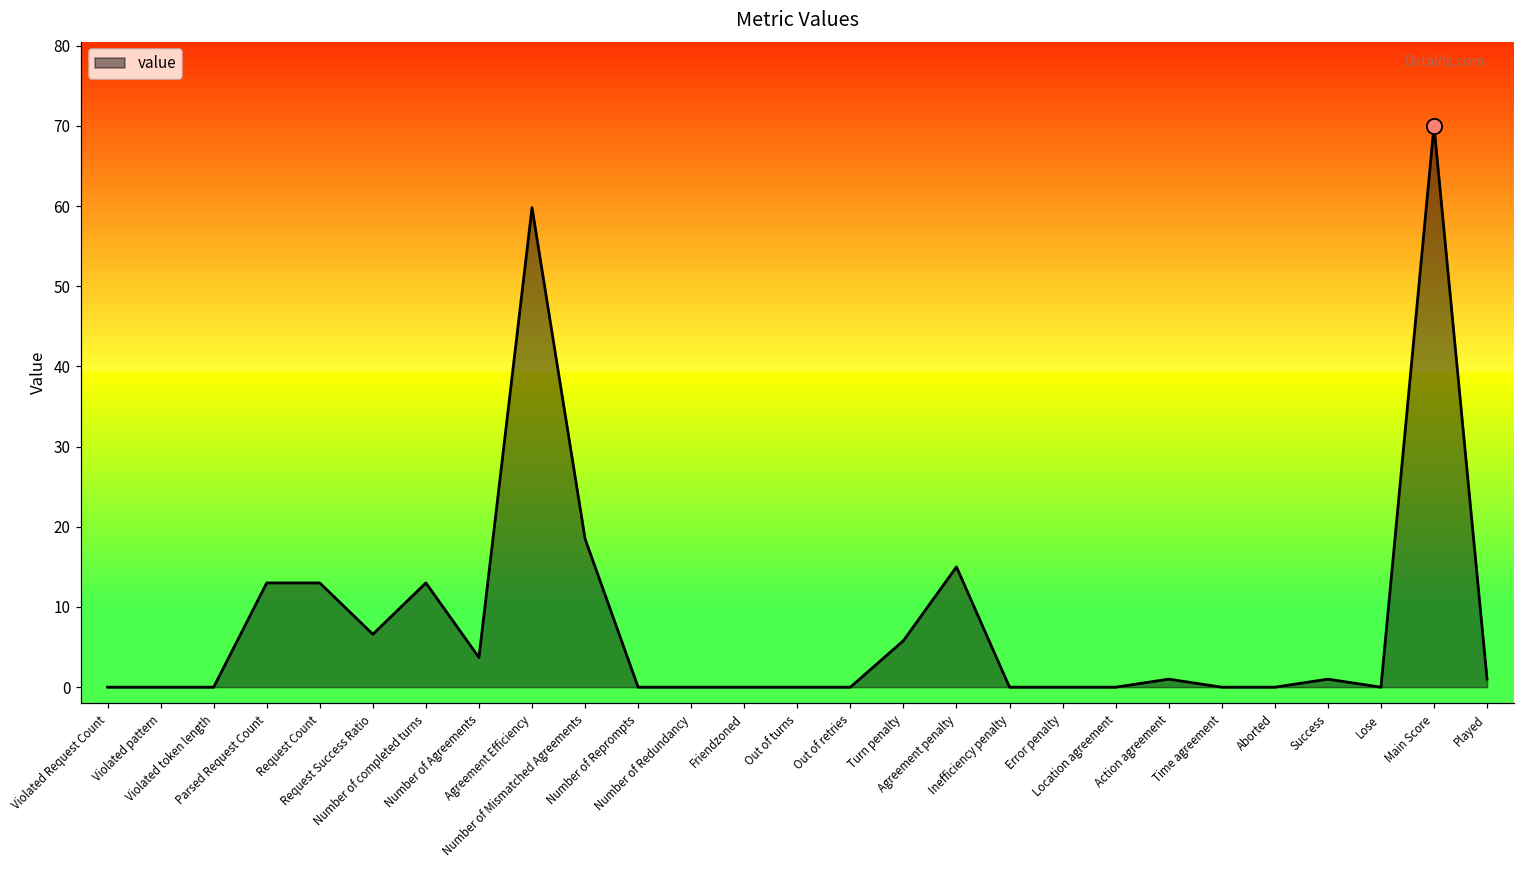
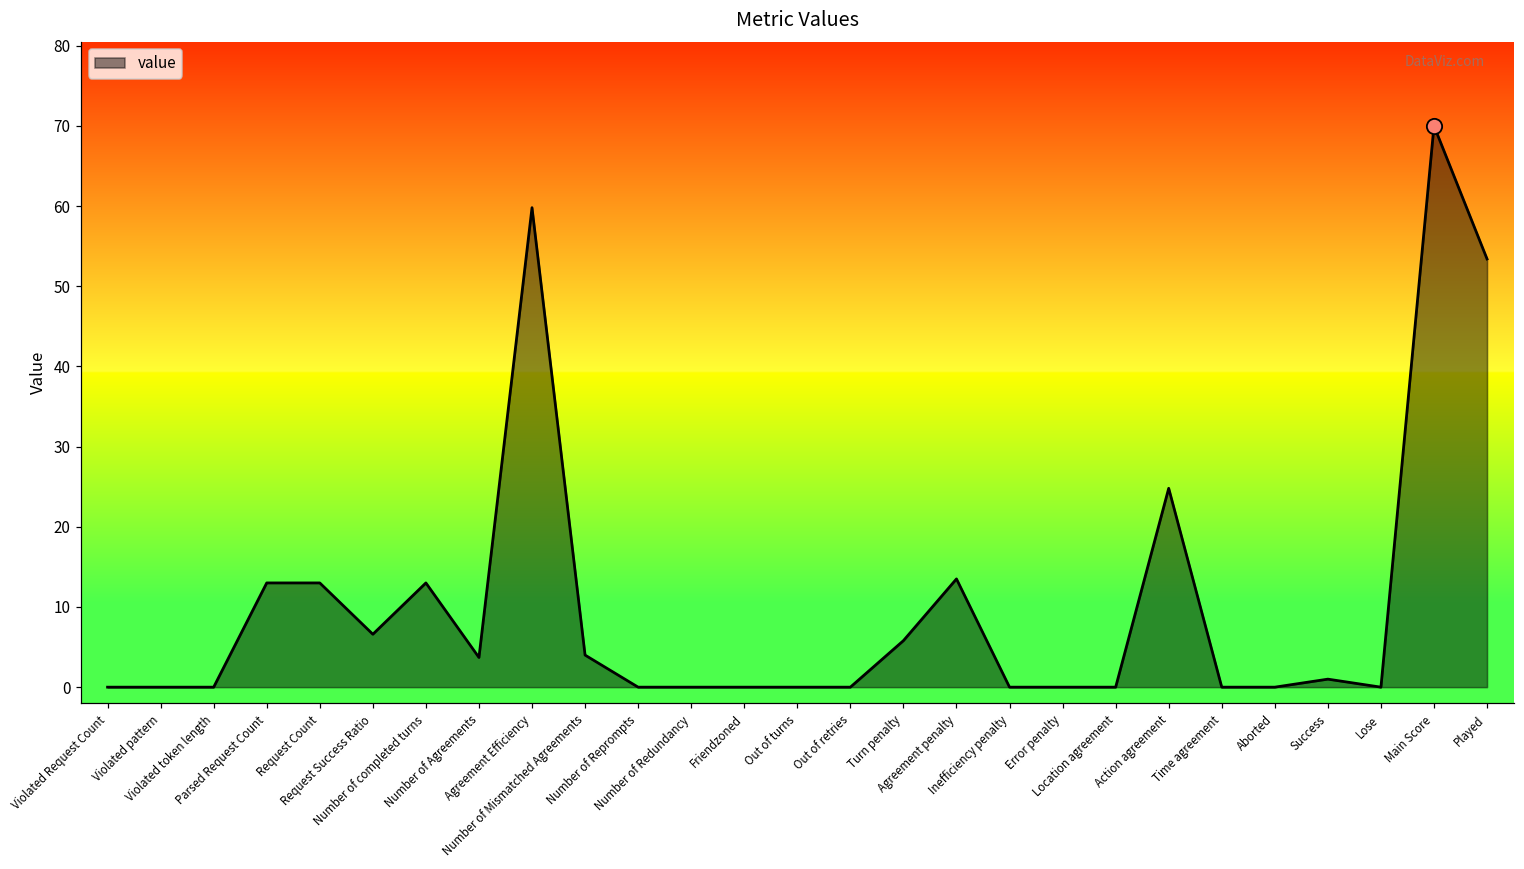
  {
    "value": {
      "Violated Request Count": 0,
      "Violated pattern": 0,
      "Violated token length": 0,
      "Parsed Request Count": 13,
      "Request Count": 13,
      "Request Success Ratio": 7,
      "Number of completed turns": 13,
      "Number of Agreements": 4,
      "Agreement Efficiency": 60,
-     "Number of Mismatched Agreements": 19,
+     "Number of Mismatched Agreements": 4,
      "Number of Reprompts": 0,
      "Number of Redundancy": 0,
      "Friendzoned": 0,
      "Out of turns": 0,
      "Out of retries": 0,
      "Turn penalty": 6,
-     "Agreement penalty": 15,
+     "Agreement penalty": 14,
      "Inefficiency penalty": 0,
      "Error penalty": 0,
      "Location agreement": 0,
-     "Action agreement": 1,
+     "Action agreement": 25,
      "Time agreement": 0,
      "Aborted": 0,
      "Success": 1,
      "Lose": 0,
-     "Played": 1
+     "Played": 53
    }
  }
